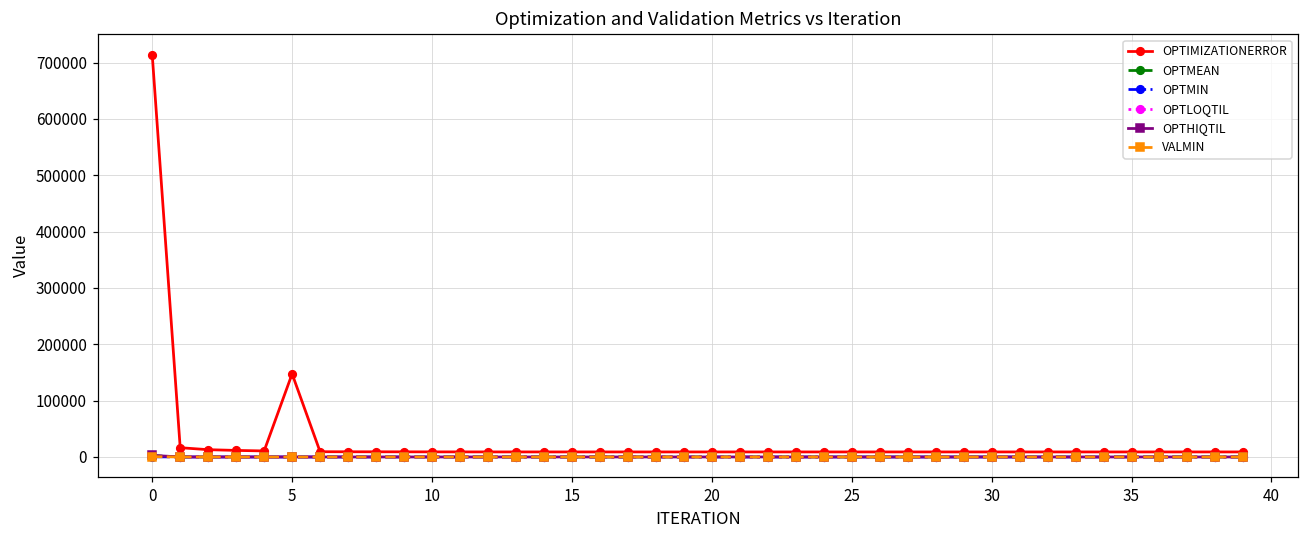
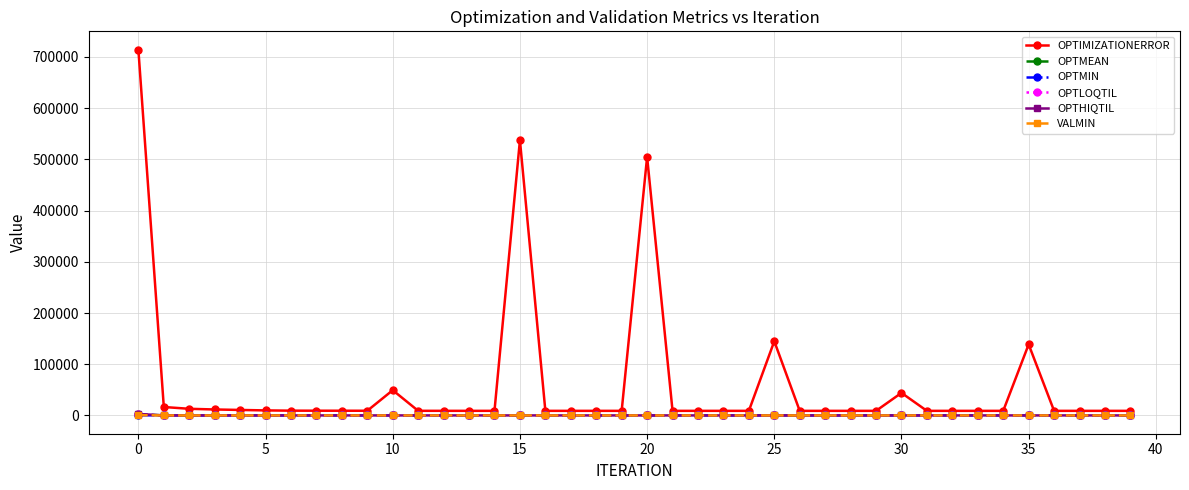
  {
    "OPTIMIZATIONERROR": {
      "0": 710000,
-     "5": 150000,
-     "10": 10000,
-     "15": 10000,
-     "20": 10000,
-     "25": 10000,
-     "30": 10000,
-     "35": 10000
+     "5": 10000,
+     "10": 50000,
+     "15": 540000,
+     "20": 500000,
+     "25": 140000,
+     "30": 40000,
+     "35": 140000
    }
  }
